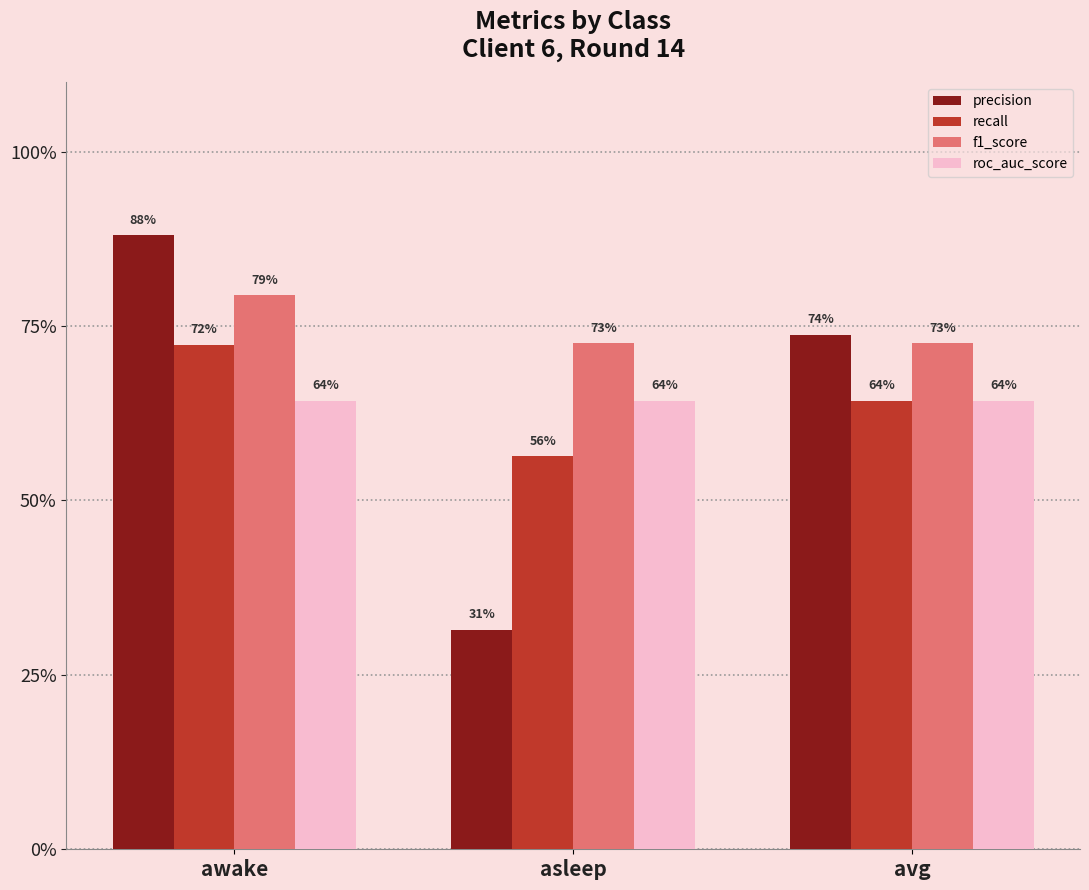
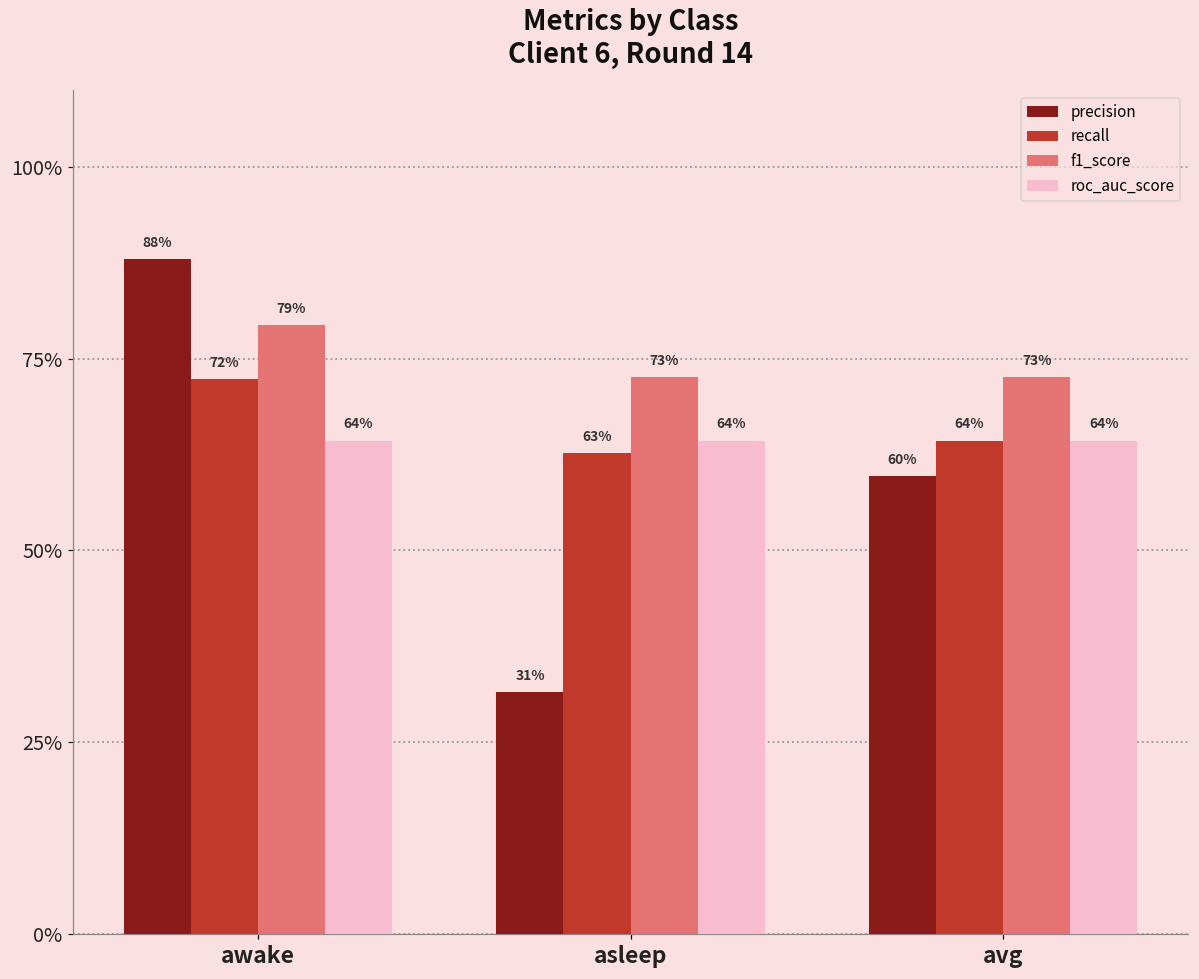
  {
    "precision": {
      "awake": "88%",
      "asleep": "31%",
-     "avg": "74%"
+     "avg": "60%"
    },
    "recall": {
      "awake": "72%",
-     "asleep": "56%",
+     "asleep": "63%",
      "avg": "64%"
    },
    "f1_score": {
      "awake": "79%",
      "asleep": "73%",
      "avg": "73%"
    },
    "roc_auc_score": {
      "awake": "64%",
      "asleep": "64%",
      "avg": "64%"
    }
  }
